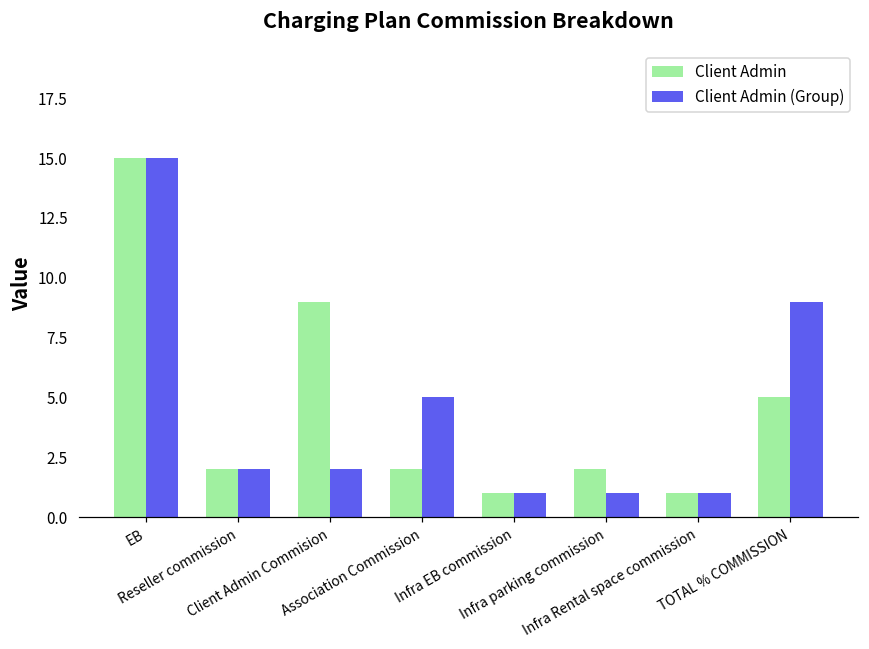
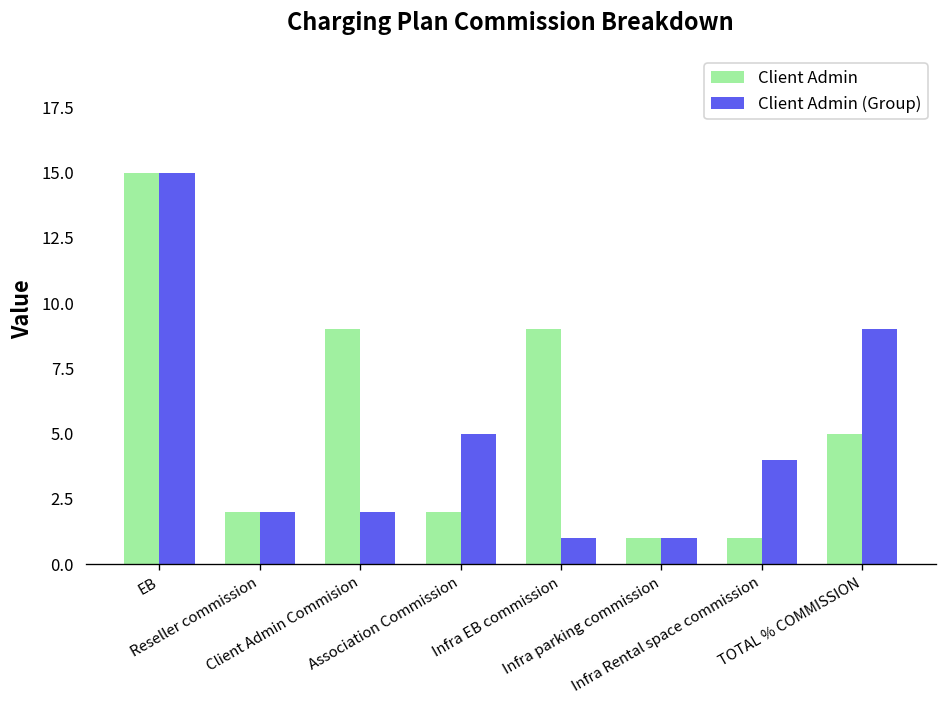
  {
    "Client Admin": {
      "EB": 15,
      "Reseller commission": 2,
      "Client Admin Commision": 9,
      "Association Commission": 2,
-     "Infra EB commission": 1,
-     "Infra parking commission": 2,
+     "Infra EB commission": 9,
+     "Infra parking commission": 1,
      "Infra Rental space commission": 1,
      "TOTAL % COMMISSION": 5
    },
    "Client Admin (Group)": {
      "EB": 15,
      "Reseller commission": 2,
      "Client Admin Commision": 2,
      "Association Commission": 5,
      "Infra EB commission": 1,
      "Infra parking commission": 1,
-     "Infra Rental space commission": 1,
+     "Infra Rental space commission": 4,
      "TOTAL % COMMISSION": 9
    }
  }
